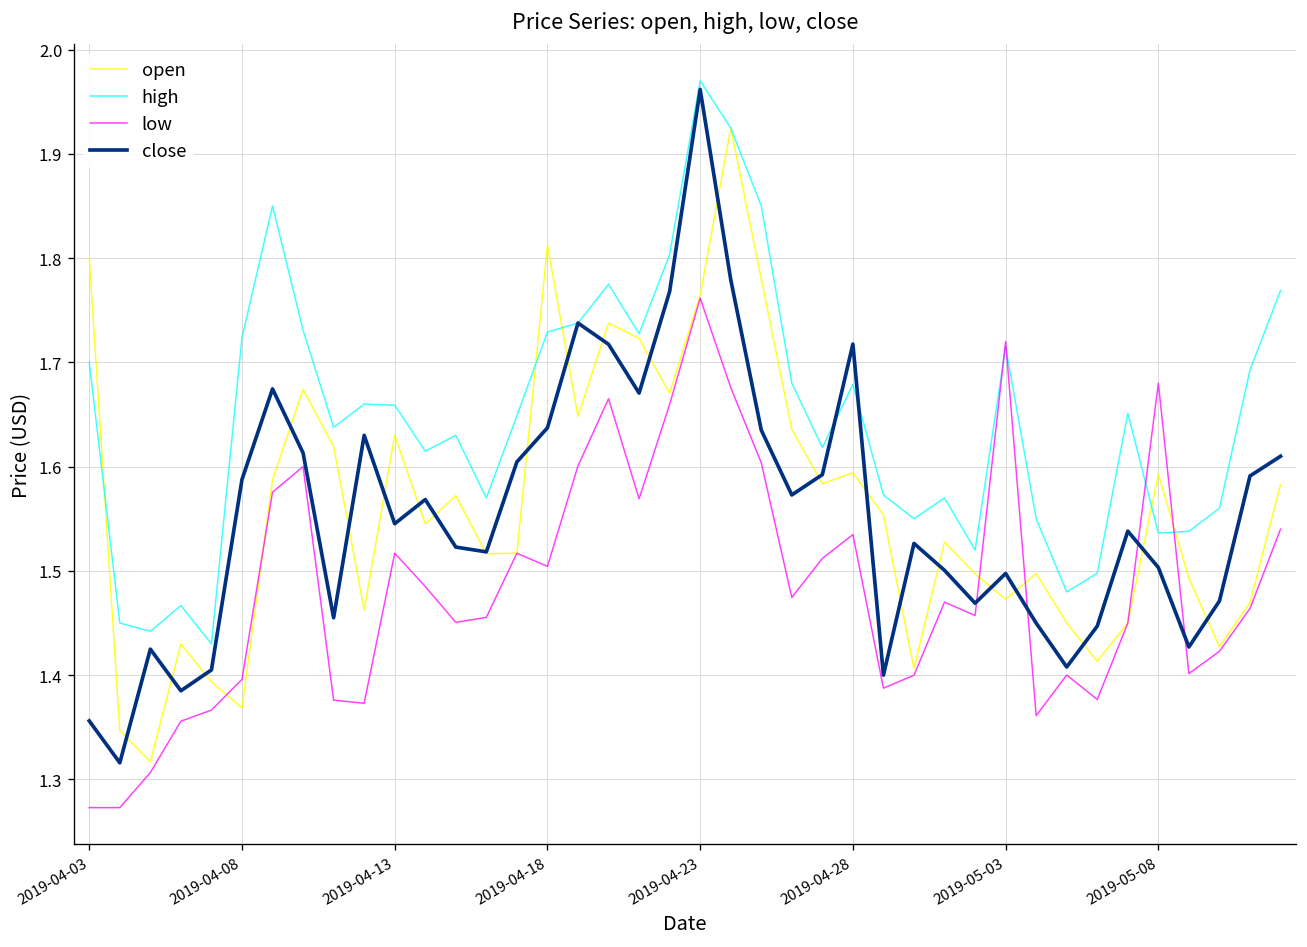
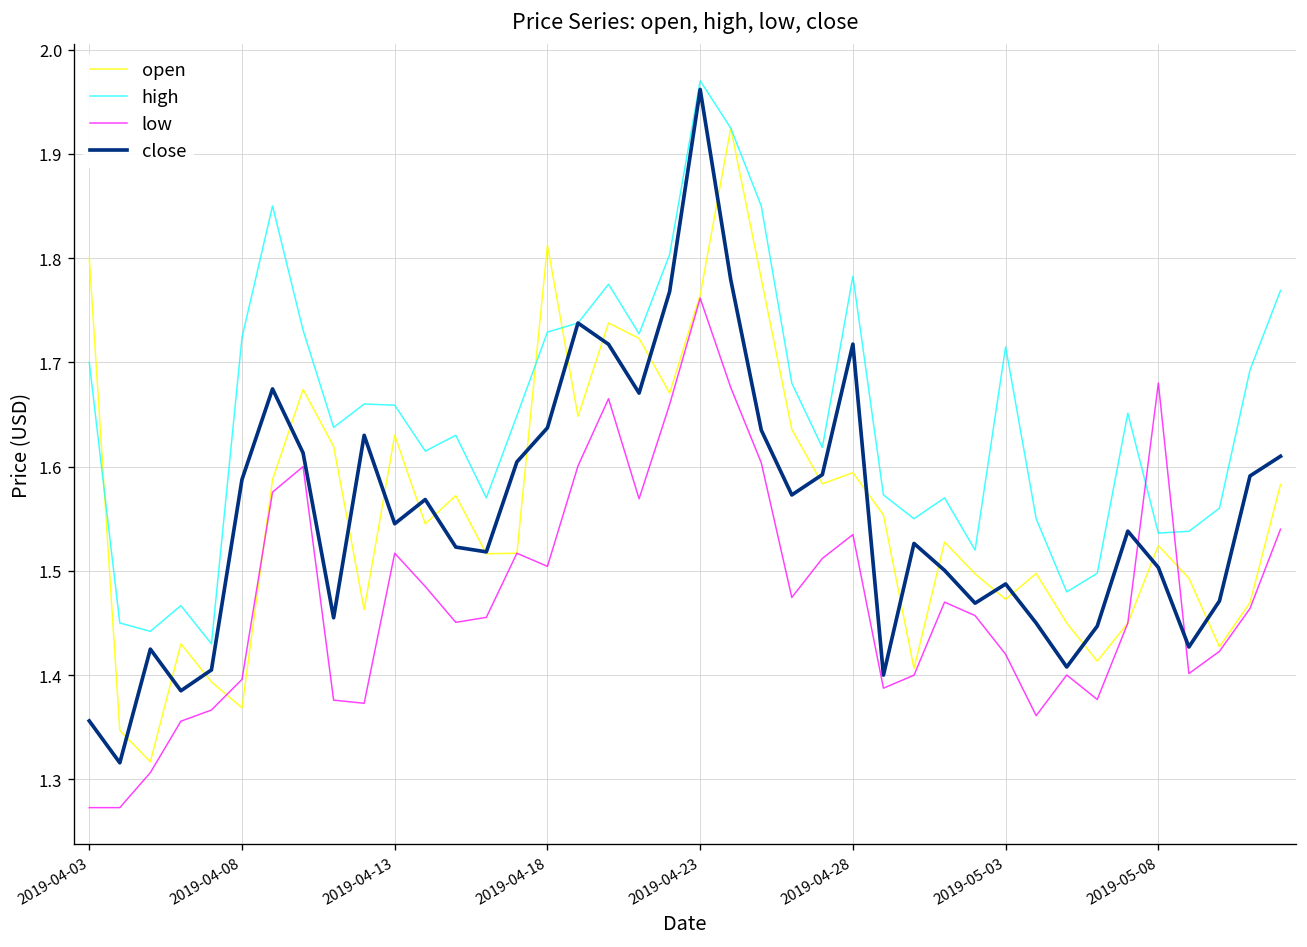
  {
    "open": {
      "2019-04-03": 1.80,
      "2019-04-08": 1.37,
      "2019-04-13": 1.63,
      "2019-04-18": 1.81,
      "2019-04-23": 1.76,
      "2019-04-28": 1.59,
      "2019-05-03": 1.47,
-     "2019-05-08": 1.59
+     "2019-05-08": 1.52
    },
    "high": {
      "2019-04-03": 1.70,
      "2019-04-08": 1.72,
      "2019-04-13": 1.66,
      "2019-04-18": 1.73,
      "2019-04-23": 1.97,
-     "2019-04-28": 1.68,
+     "2019-04-28": 1.78,
      "2019-05-03": 1.71,
      "2019-05-08": 1.54
    },
    "low": {
      "2019-04-03": 1.27,
      "2019-04-08": 1.40,
      "2019-04-13": 1.52,
      "2019-04-18": 1.50,
      "2019-04-23": 1.76,
      "2019-04-28": 1.53,
-     "2019-05-03": 1.72,
+     "2019-05-03": 1.42,
      "2019-05-08": 1.68
    },
    "close": {
      "2019-04-03": 1.36,
      "2019-04-08": 1.59,
      "2019-04-13": 1.55,
      "2019-04-18": 1.64,
      "2019-04-23": 1.96,
      "2019-04-28": 1.72,
-     "2019-05-03": 1.50,
+     "2019-05-03": 1.49,
      "2019-05-08": 1.50
    }
  }
